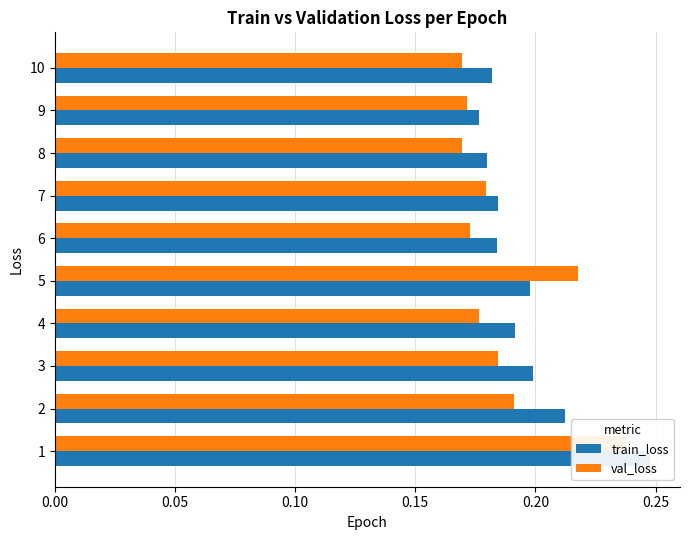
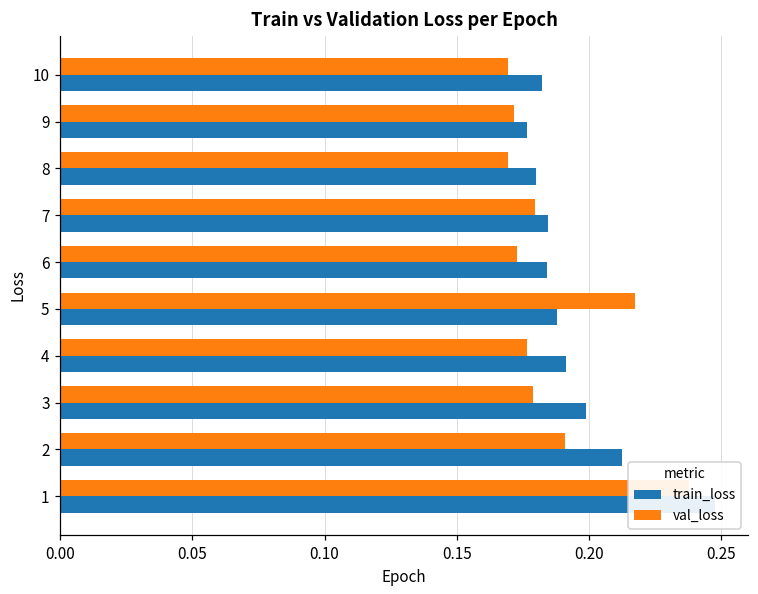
  {
    "train_loss": {
      "10": 0.182,
      "9": 0.177,
      "8": 0.180,
      "7": 0.184,
      "6": 0.184,
-     "5": 0.198,
+     "5": 0.188,
      "4": 0.191,
      "3": 0.199,
      "2": 0.213
    },
    "val_loss": {
      "10": 0.169,
      "9": 0.171,
      "8": 0.169,
      "7": 0.179,
      "6": 0.173,
      "5": 0.218,
      "4": 0.176,
-     "3": 0.184,
+     "3": 0.179,
      "2": 0.191
    }
  }
